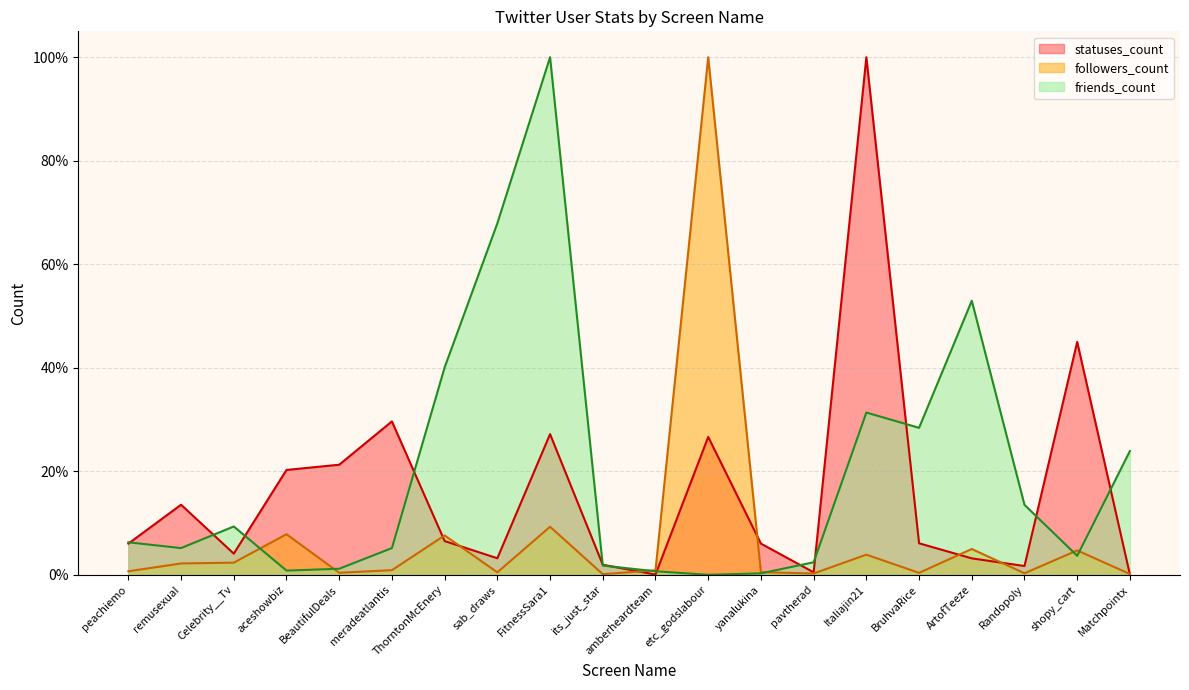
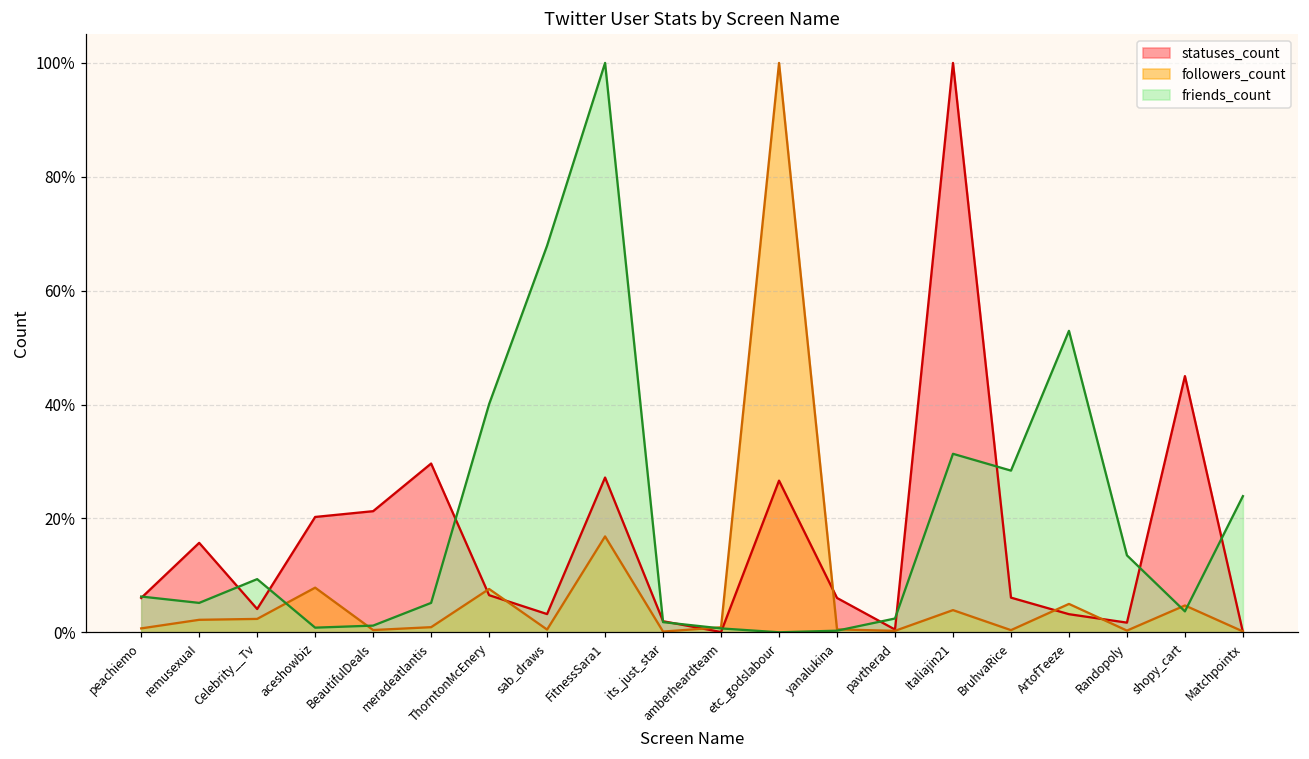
  {
    "statuses_count": {
-     "remusexuaI": "14%",
+     "remusexuaI": "16%",
      "Celebrity__Tv": "4%",
      "aceshowbiz": "20%",
      "BeautifulDeals": "21%",
      "meradeatlantis": "30%",
      "ThorntonMcEnery": "7%",
      "sab_draws": "3%",
      "FitnessSara1": "27%",
      "amberheardteam": "0%",
      "etc_godslabour": "27%",
      "yanalukina": "6%",
      "Italiajin21": "100%",
      "BruhvaRice": "6%",
      "ArtofTeeze": "3%",
      "Randopoly": "2%",
      "shopy_cart": "45%"
    },
    "followers_count": {
      "peachiemo": "1%",
      "remusexuaI": "2%",
      "Celebrity__Tv": "2%",
      "aceshowbiz": "8%",
      "BeautifulDeals": "0%",
      "meradeatlantis": "1%",
      "ThorntonMcEnery": "8%",
      "sab_draws": "0%",
-     "FitnessSara1": "9%",
+     "FitnessSara1": "17%",
      "its_just_star": "0%",
      "etc_godslabour": "100%",
      "Italiajin21": "4%",
      "BruhvaRice": "0%",
      "ArtofTeeze": "5%",
      "Randopoly": "0%",
      "shopy_cart": "5%"
    },
    "friends_count": {
      "remusexuaI": "5%",
      "Celebrity__Tv": "9%",
      "aceshowbiz": "1%",
      "BeautifulDeals": "1%",
      "meradeatlantis": "5%",
      "ThorntonMcEnery": "40%",
      "sab_draws": "68%",
      "FitnessSara1": "100%",
      "etc_godslabour": "0%",
      "pavtherad": "2%",
      "Italiajin21": "31%",
      "BruhvaRice": "28%",
      "ArtofTeeze": "53%",
      "Randopoly": "14%",
      "shopy_cart": "4%",
      "Matchpointx": "24%"
    }
  }
